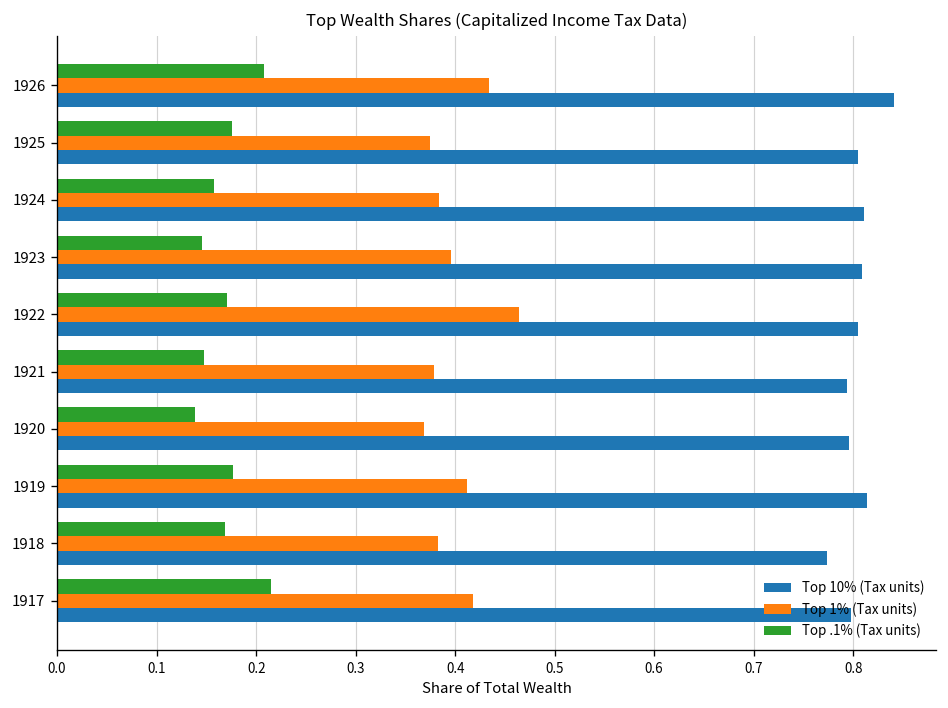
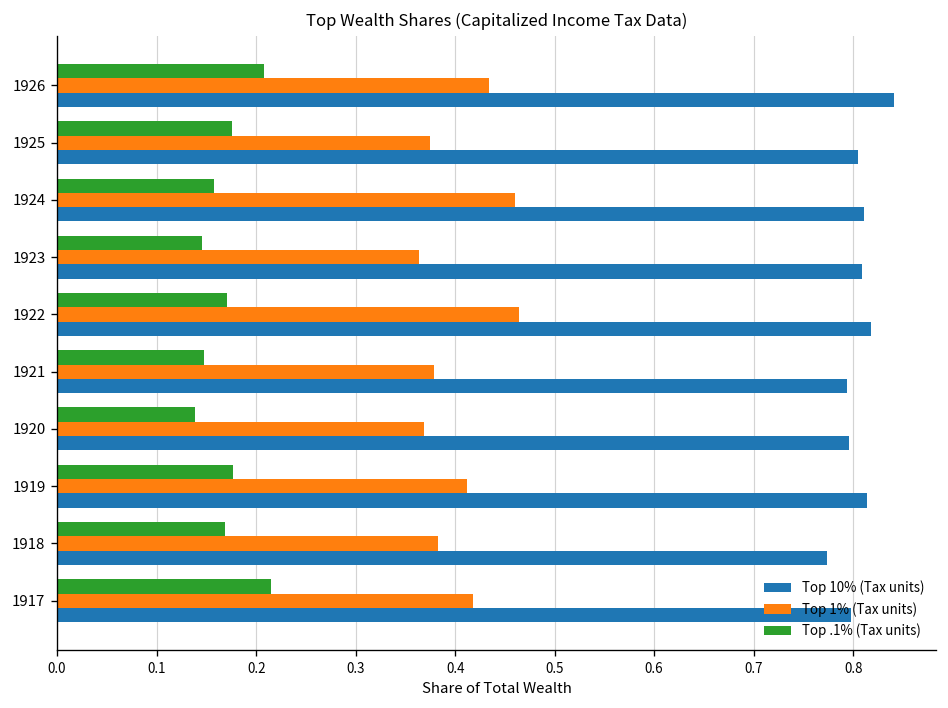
  {
    "Top 10% (Tax units)": {
      "1926": 0.84,
      "1925": 0.80,
      "1924": 0.81,
      "1923": 0.81,
-     "1922": 0.81,
+     "1922": 0.82,
      "1921": 0.79,
      "1920": 0.80,
      "1919": 0.81,
      "1918": 0.77,
      "1917": 0.80
    },
    "Top 1% (Tax units)": {
      "1926": 0.43,
      "1925": 0.37,
-     "1924": 0.38,
-     "1923": 0.40,
+     "1924": 0.46,
+     "1923": 0.36,
      "1922": 0.46,
      "1921": 0.38,
      "1920": 0.37,
      "1919": 0.41,
      "1918": 0.38,
      "1917": 0.42
    },
    "Top .1% (Tax units)": {
      "1926": 0.21,
      "1925": 0.18,
      "1924": 0.16,
      "1923": 0.15,
      "1922": 0.17,
      "1921": 0.15,
      "1920": 0.14,
      "1919": 0.18,
      "1918": 0.17,
      "1917": 0.21
    }
  }
